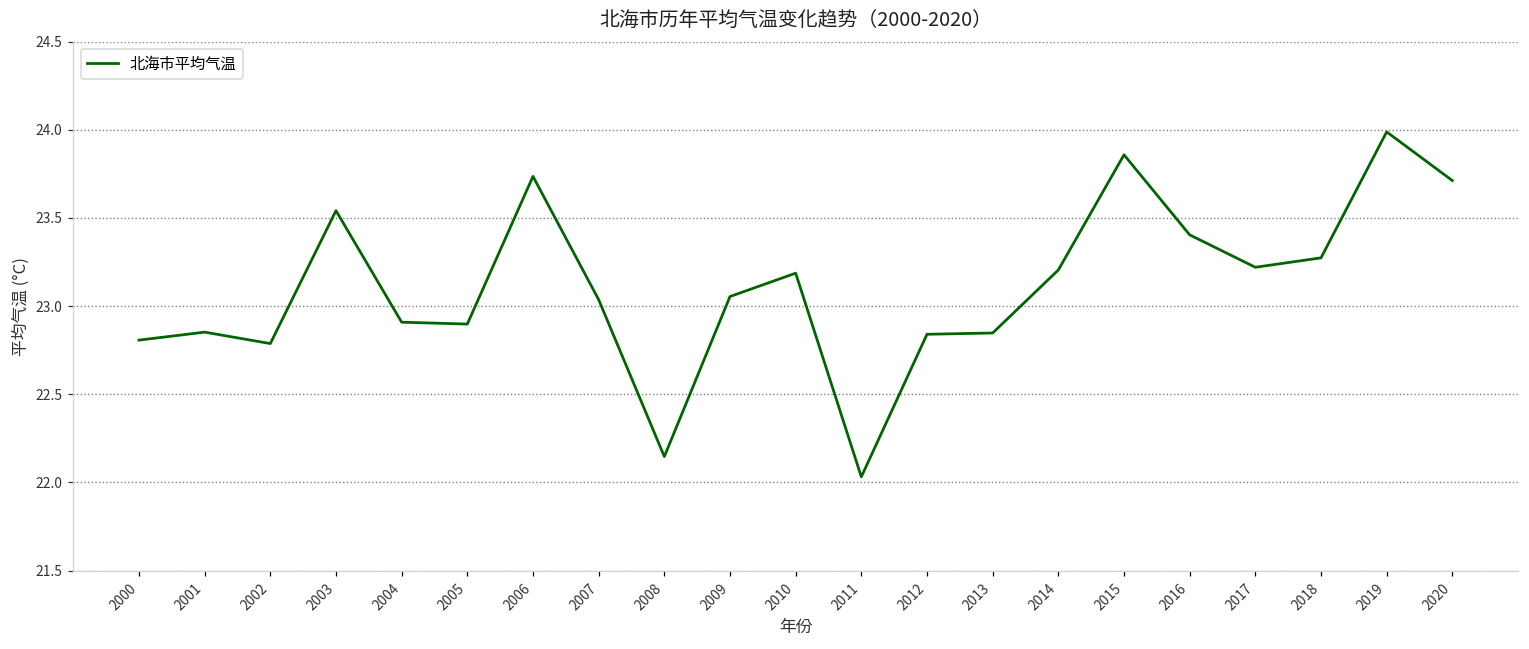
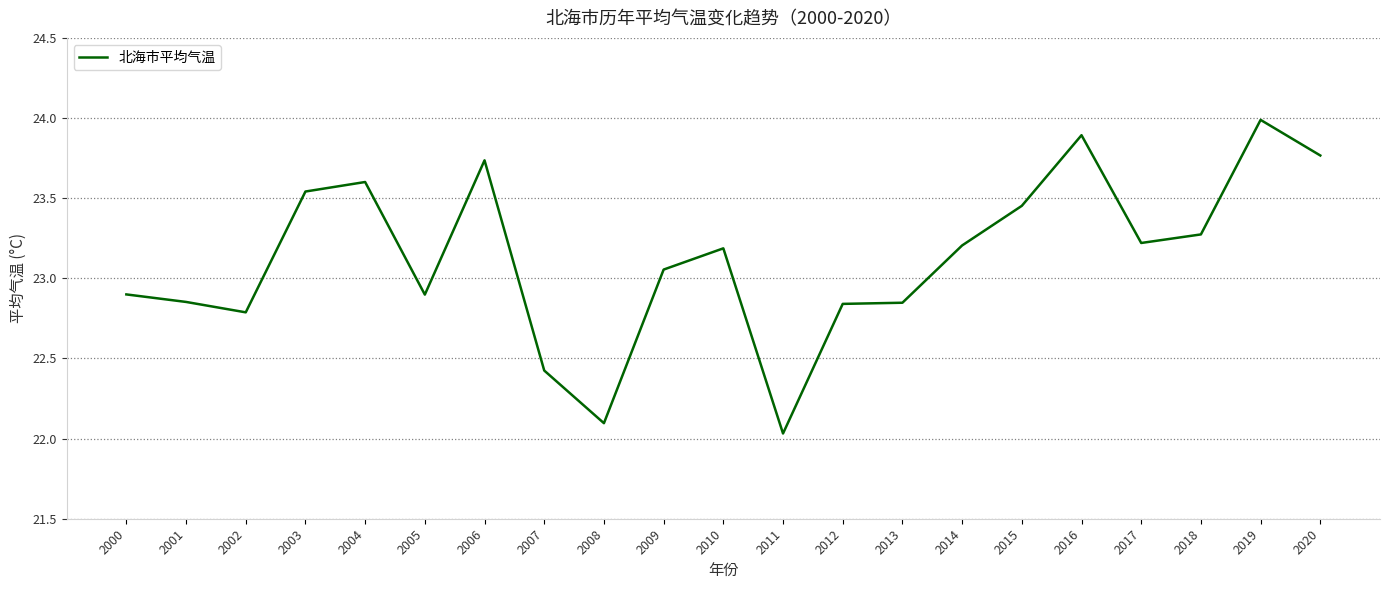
  {
-   "2000": 22.81,
+   "2000": 22.90,
    "2001": 22.85,
    "2002": 22.79,
    "2003": 23.54,
-   "2004": 22.91,
+   "2004": 23.60,
    "2005": 22.90,
    "2006": 23.74,
-   "2007": 23.04,
-   "2008": 22.15,
+   "2007": 22.42,
+   "2008": 22.10,
    "2009": 23.05,
    "2010": 23.19,
    "2011": 22.03,
    "2012": 22.84,
    "2013": 22.85,
    "2014": 23.20,
-   "2015": 23.86,
-   "2016": 23.40,
+   "2015": 23.45,
+   "2016": 23.89,
    "2017": 23.22,
    "2018": 23.27,
    "2019": 23.99,
-   "2020": 23.71
+   "2020": 23.77
  }
